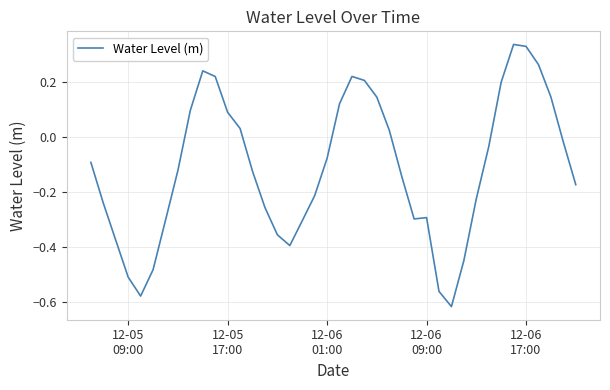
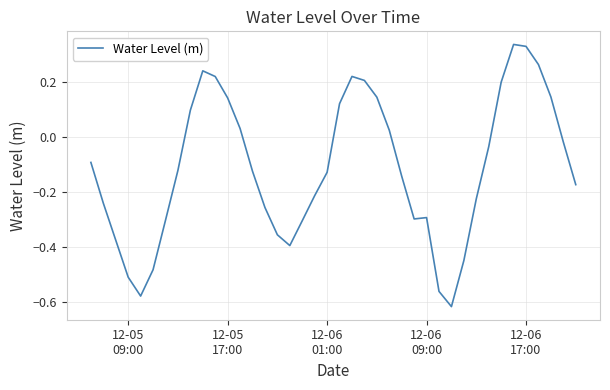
  {
    "12-05 09:00": -0.51,
-   "12-05 17:00": 0.09,
-   "12-06 01:00": -0.08,
+   "12-05 17:00": 0.14,
+   "12-06 01:00": -0.13,
    "12-06 09:00": -0.29,
    "12-06 17:00": 0.33
  }
